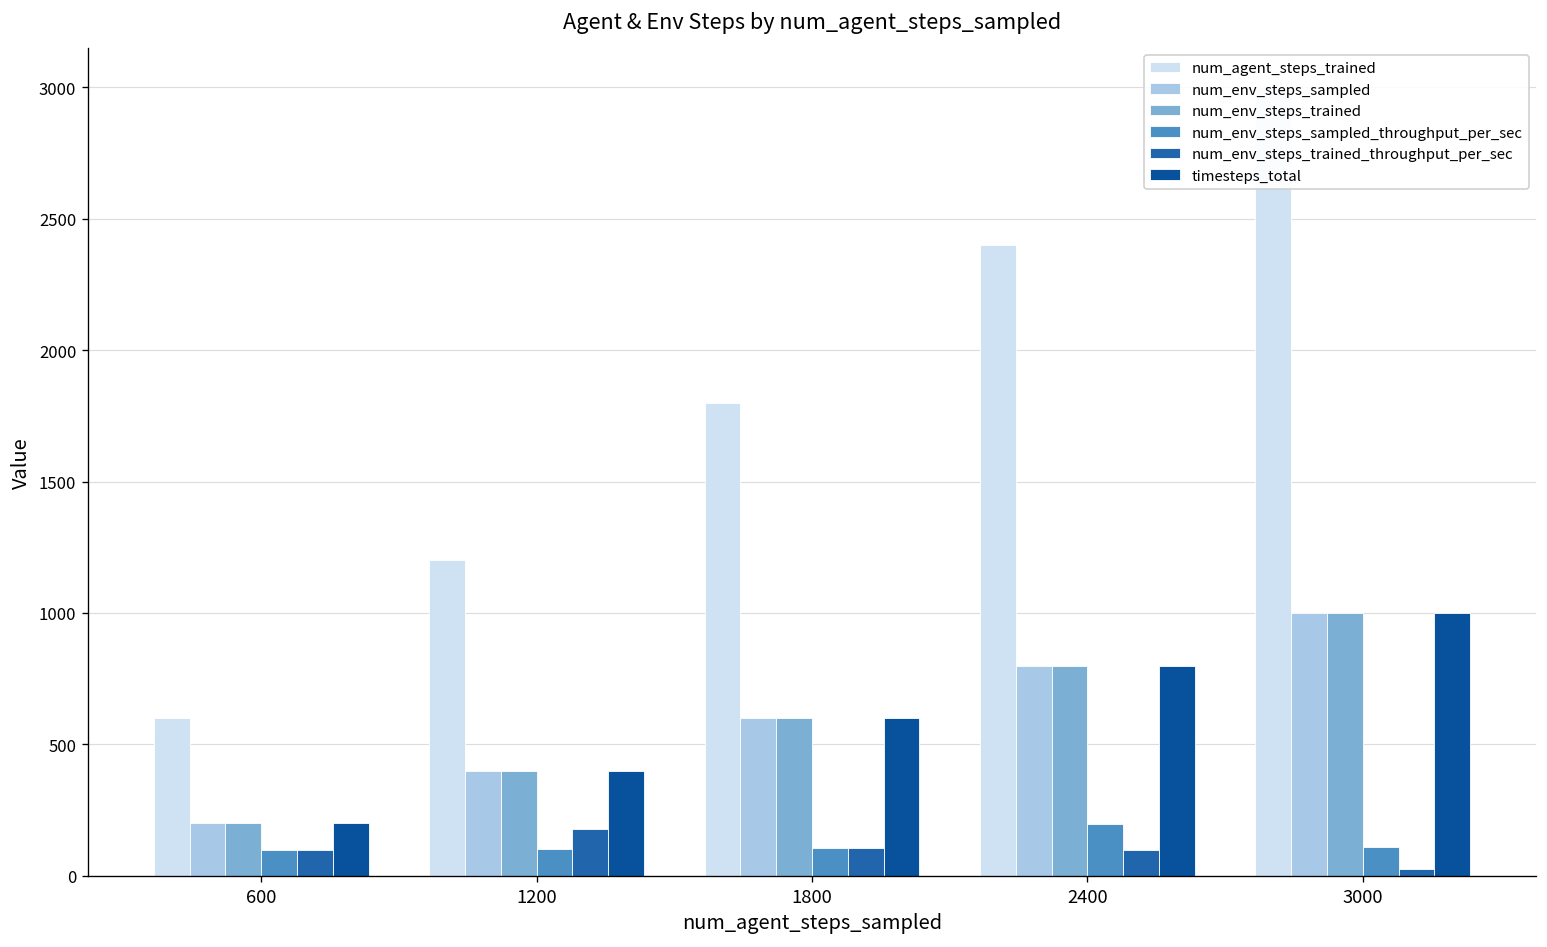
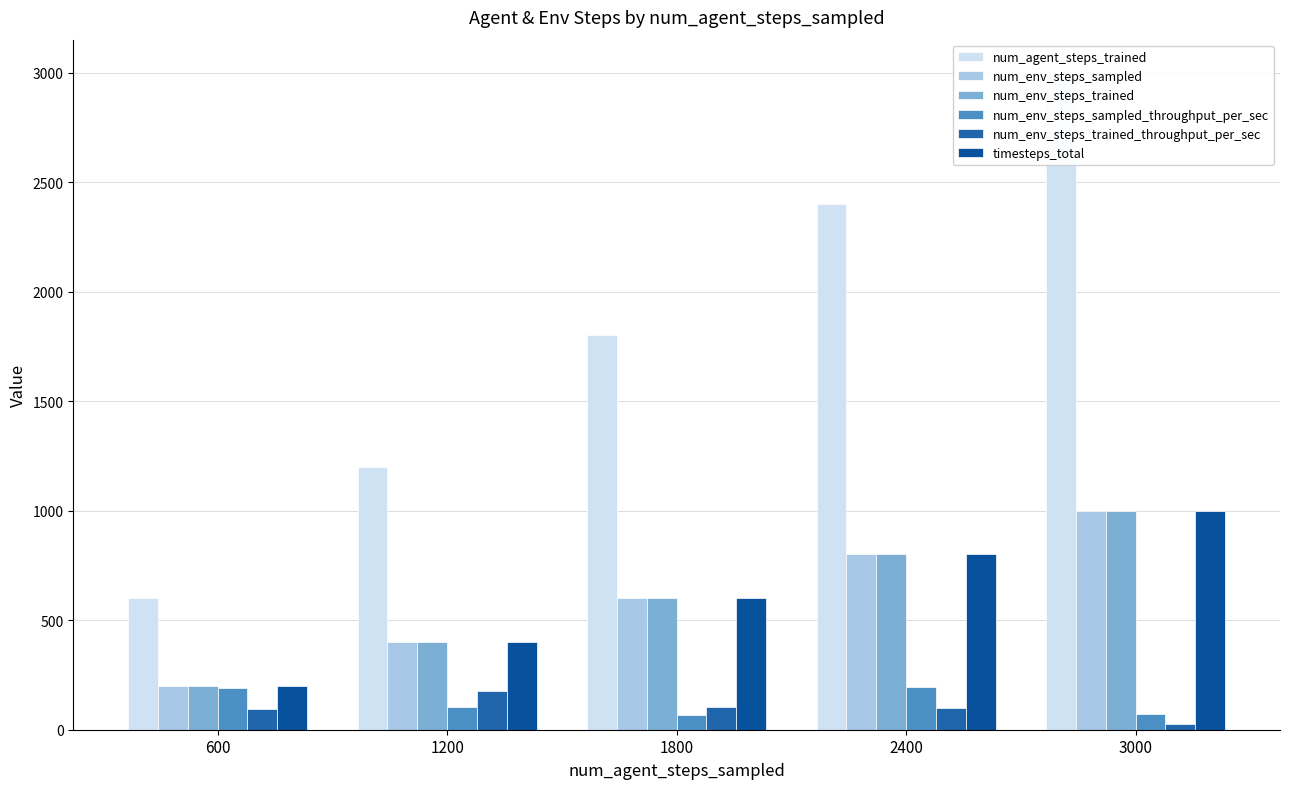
  {
    "num_env_steps_sampled_throughput_per_sec": {
-     "600": 100,
+     "600": 190,
      "1200": 100,
-     "1800": 100,
+     "1800": 70,
      "2400": 200,
-     "3000": 110
+     "3000": 70
    }
  }
